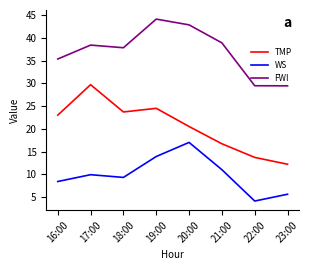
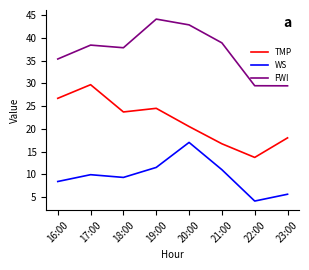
  {
    "TMP": {
-     "16:00": 23,
+     "16:00": 27,
      "17:00": 30,
      "18:00": 24,
      "19:00": 25,
      "20:00": 21,
      "21:00": 17,
      "22:00": 14,
-     "23:00": 12
+     "23:00": 18
    },
    "WS": {
      "16:00": 8,
      "17:00": 10,
      "18:00": 9,
-     "19:00": 14,
+     "19:00": 12,
      "20:00": 17,
      "21:00": 11,
      "22:00": 4,
      "23:00": 6
    },
    "FWI": {
      "16:00": 35,
      "17:00": 38,
      "18:00": 38,
      "19:00": 44,
      "20:00": 43,
      "21:00": 39,
      "22:00": 29,
      "23:00": 29
    }
  }
